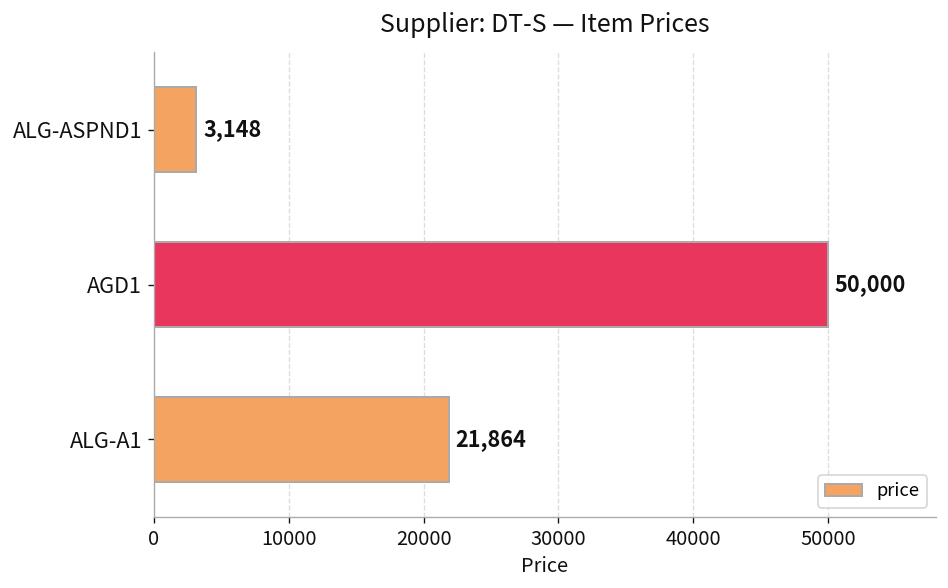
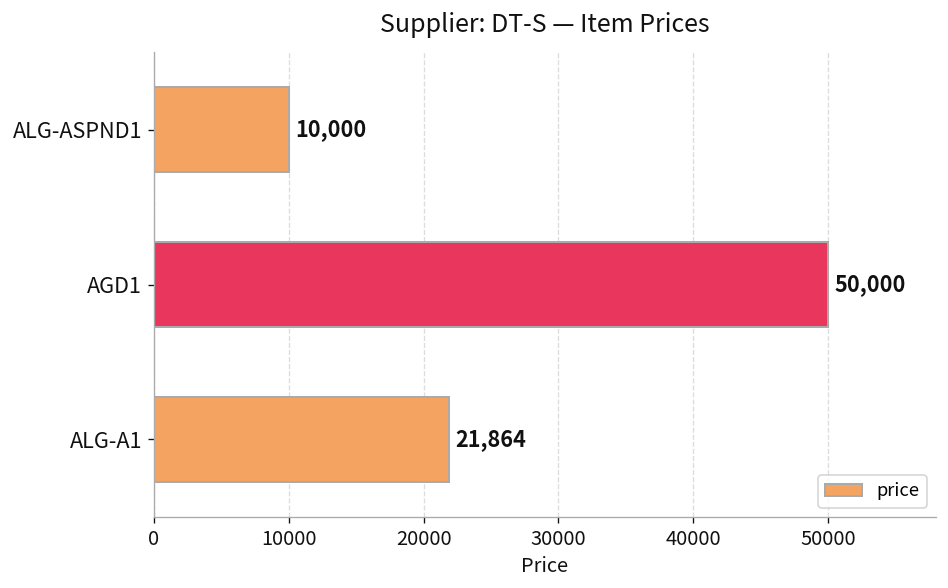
  {
-   "ALG-ASPND1": "3,148",
+   "ALG-ASPND1": "10,000",
    "AGD1": "50,000",
    "ALG-A1": "21,864"
  }
